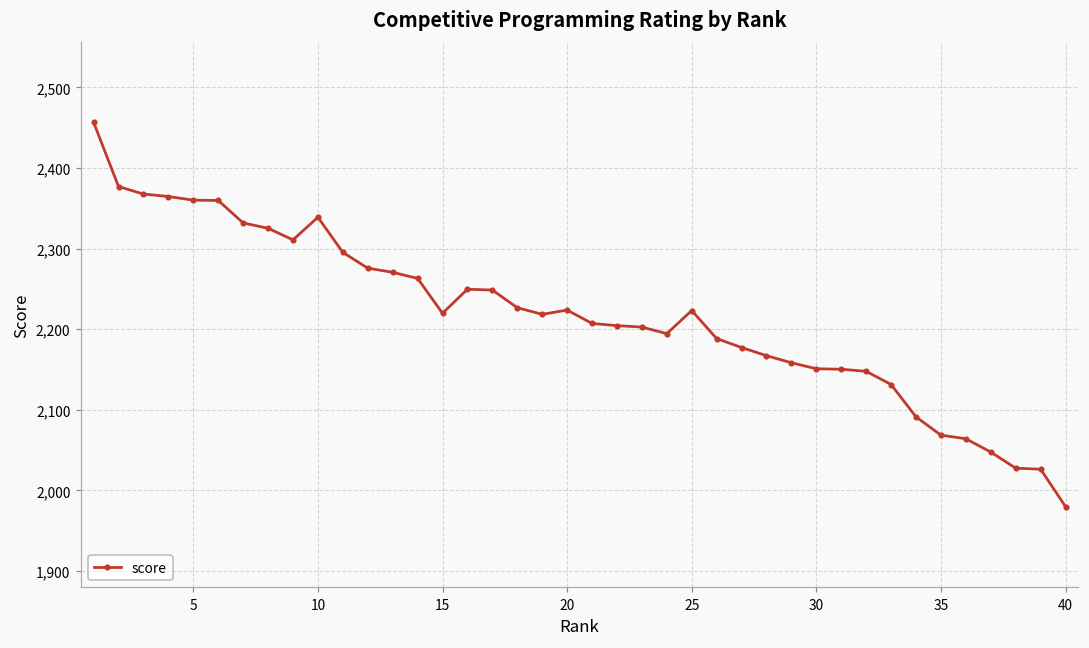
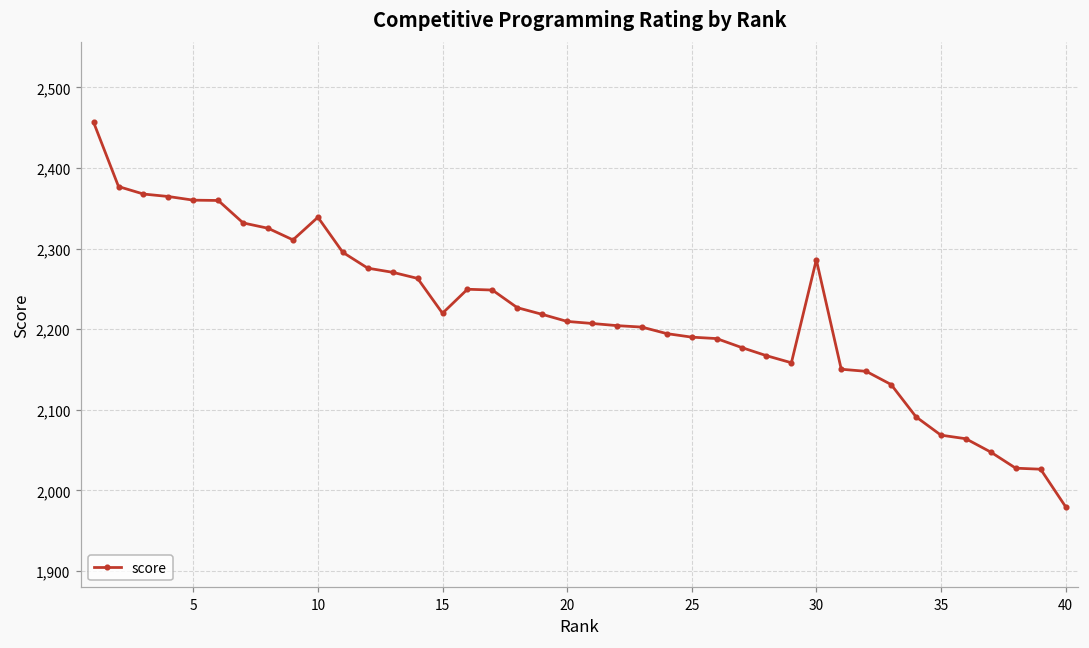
  {
    "5": "2,360",
    "10": "2,340",
    "15": "2,220",
-   "20": "2,220",
-   "25": "2,220",
-   "30": "2,150",
+   "20": "2,210",
+   "25": "2,190",
+   "30": "2,290",
    "35": "2,070",
    "40": "1,980"
  }
